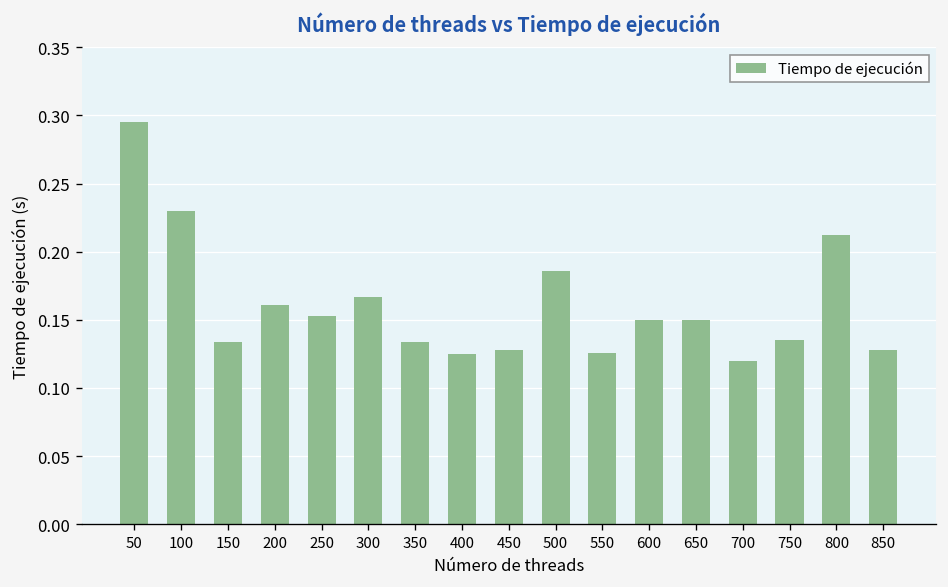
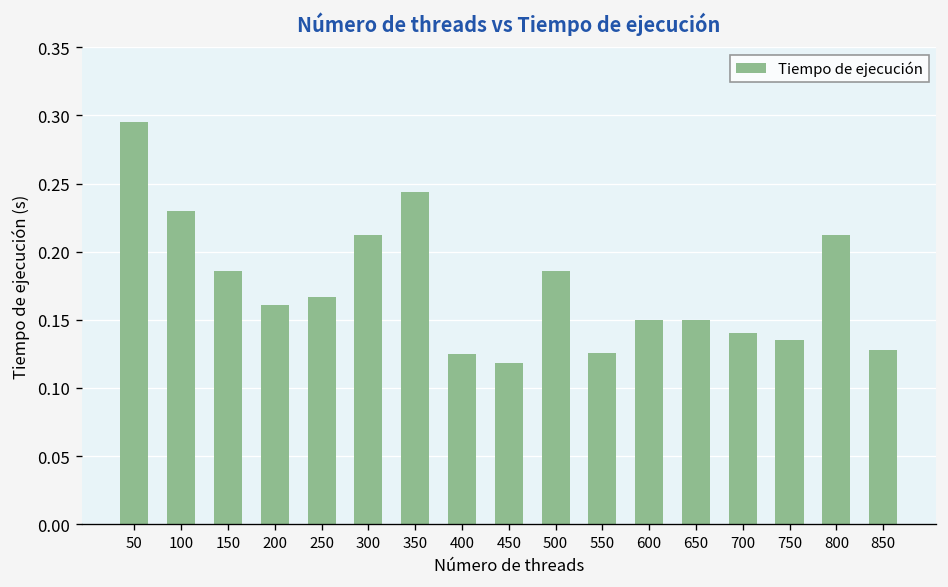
  {
    "50": 0.295,
    "100": 0.230,
-   "150": 0.134,
+   "150": 0.186,
    "200": 0.161,
-   "250": 0.153,
-   "300": 0.167,
-   "350": 0.134,
+   "250": 0.167,
+   "300": 0.212,
+   "350": 0.244,
    "400": 0.125,
-   "450": 0.128,
+   "450": 0.118,
    "500": 0.186,
    "550": 0.126,
    "600": 0.150,
    "650": 0.150,
-   "700": 0.12,
+   "700": 0.14,
    "750": 0.135,
    "800": 0.212,
    "850": 0.128
  }
